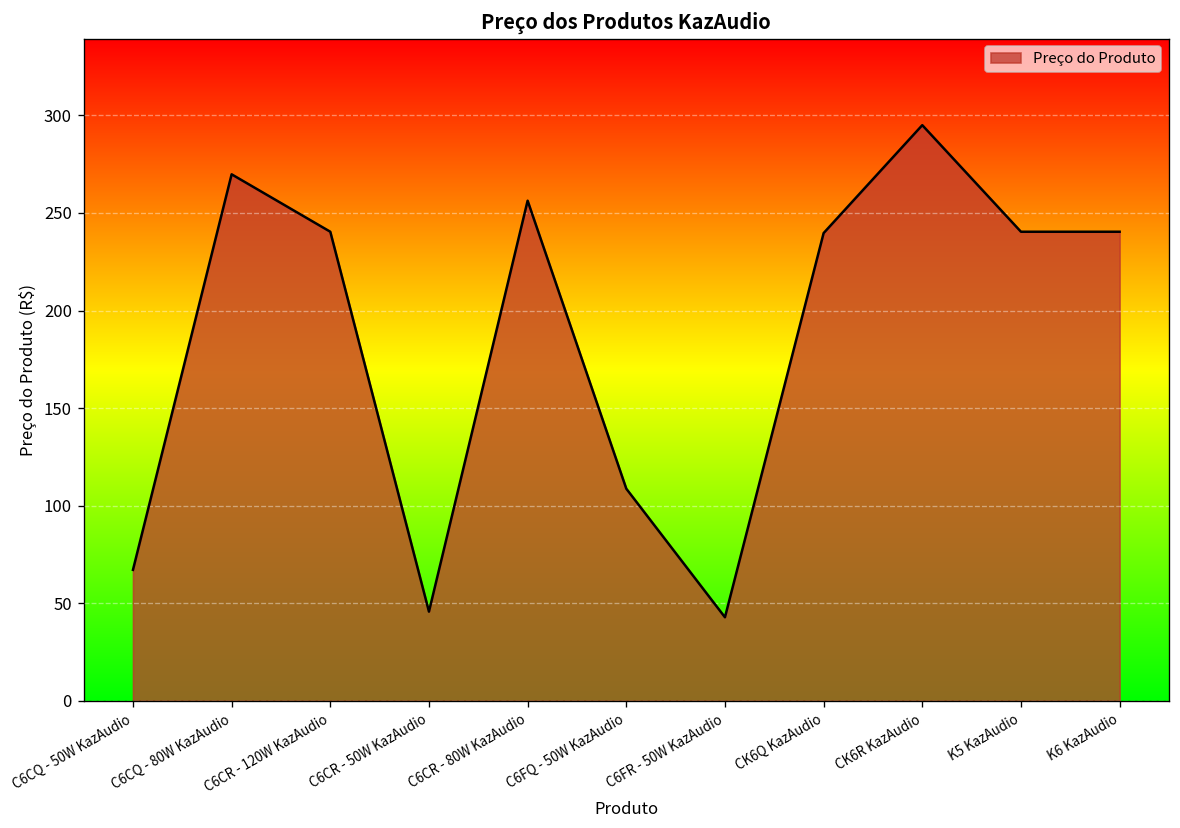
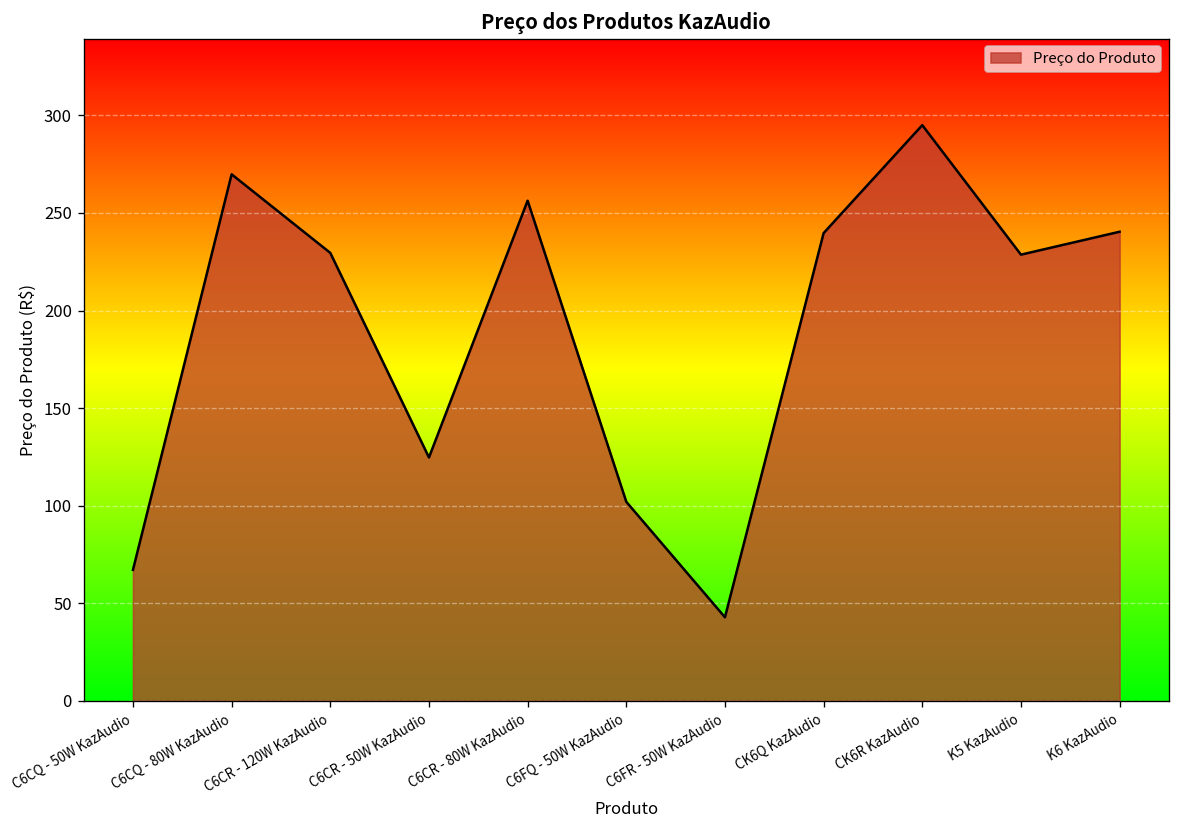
  {
    "C6CQ - 50W KazAudio": 67,
    "C6CQ - 80W KazAudio": 270,
-   "C6CR - 120W KazAudio": 240,
-   "C6CR - 50W KazAudio": 46,
+   "C6CR - 120W KazAudio": 230,
+   "C6CR - 50W KazAudio": 125,
    "C6CR - 80W KazAudio": 256,
-   "C6FQ - 50W KazAudio": 109,
+   "C6FQ - 50W KazAudio": 102,
    "C6FR - 50W KazAudio": 43,
    "CK6Q KazAudio": 240,
    "CK6R KazAudio": 295,
-   "K5 KazAudio": 240,
+   "K5 KazAudio": 229,
    "K6 KazAudio": 240
  }
